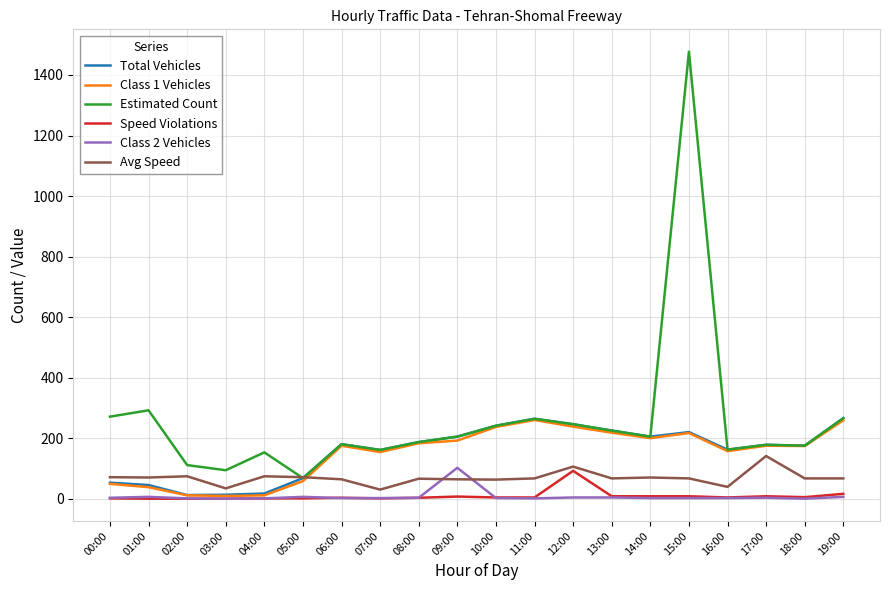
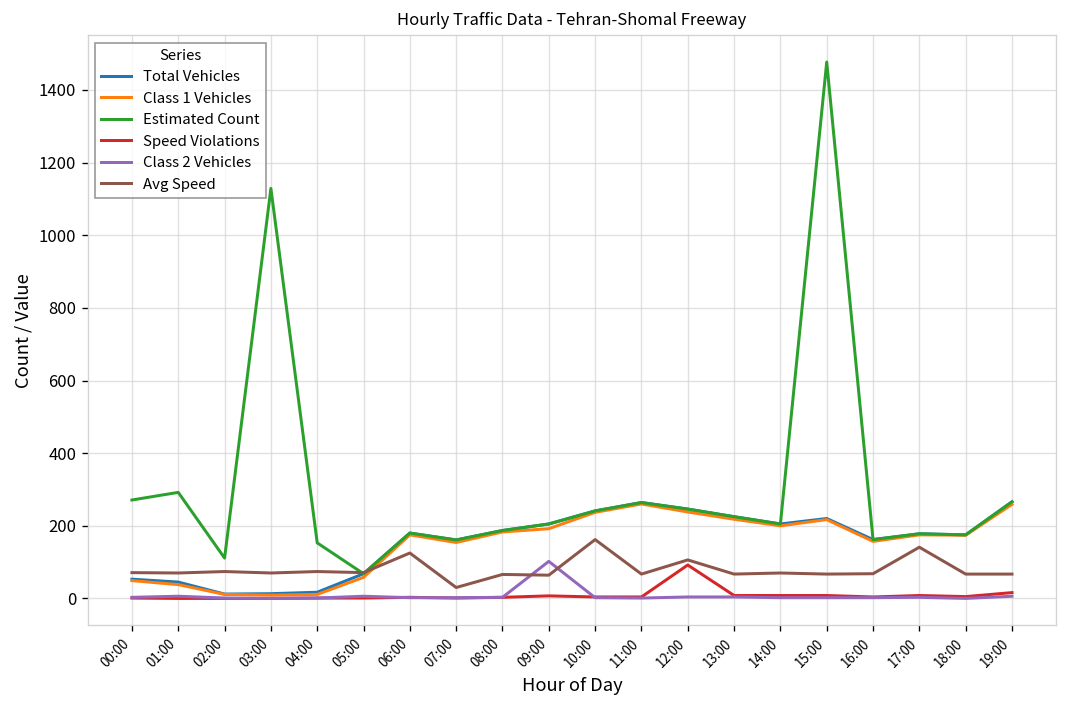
  {
    "Class 1 Vehicles": {
      "05:00": 60,
      "09:00": 190
    },
    "Estimated Count": {
      "00:00": 270,
      "01:00": 290,
      "02:00": 110,
-     "03:00": 90,
+     "03:00": 1130,
      "04:00": 150,
      "15:00": 1480
    },
    "Speed Violations": {
      "09:00": 10,
      "12:00": 90,
      "19:00": 20
    },
    "Class 2 Vehicles": {
      "09:00": 100,
      "12:00": 0,
      "19:00": 10
    },
    "Avg Speed": {
      "00:00": 70,
      "01:00": 70,
      "02:00": 70,
-     "03:00": 30,
+     "03:00": 70,
      "04:00": 70,
-     "06:00": 60,
+     "06:00": 130,
      "07:00": 30,
      "08:00": 70,
      "09:00": 60,
-     "10:00": 60,
+     "10:00": 160,
      "11:00": 70,
      "12:00": 110,
      "13:00": 70,
      "14:00": 70,
      "15:00": 70,
-     "16:00": 40,
+     "16:00": 70,
      "17:00": 140,
      "18:00": 70,
      "19:00": 70
    }
  }
